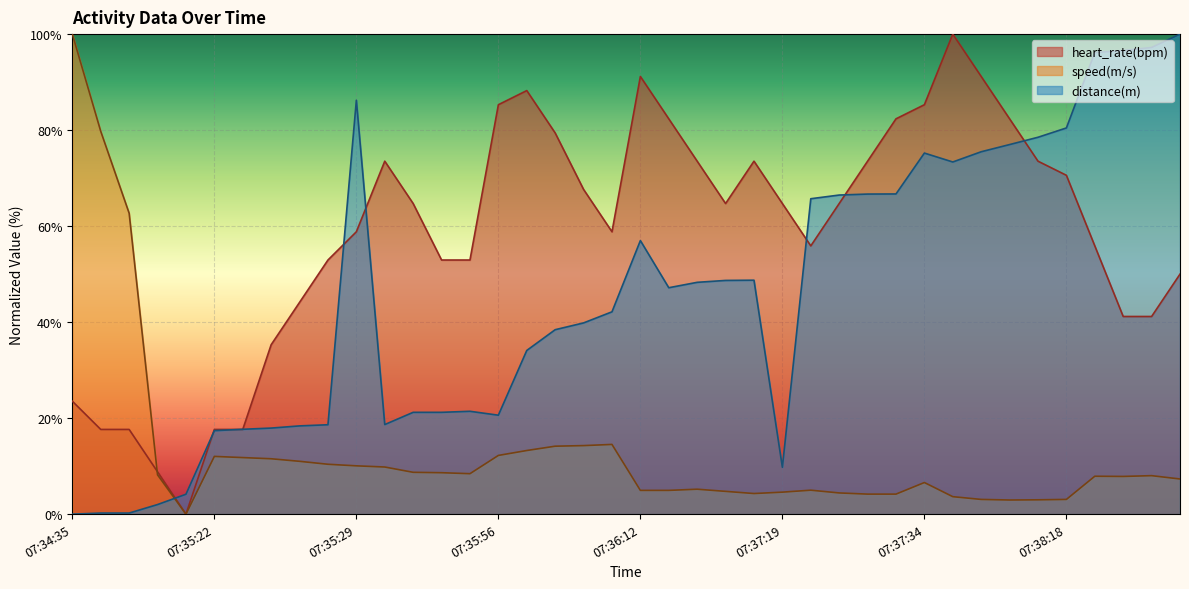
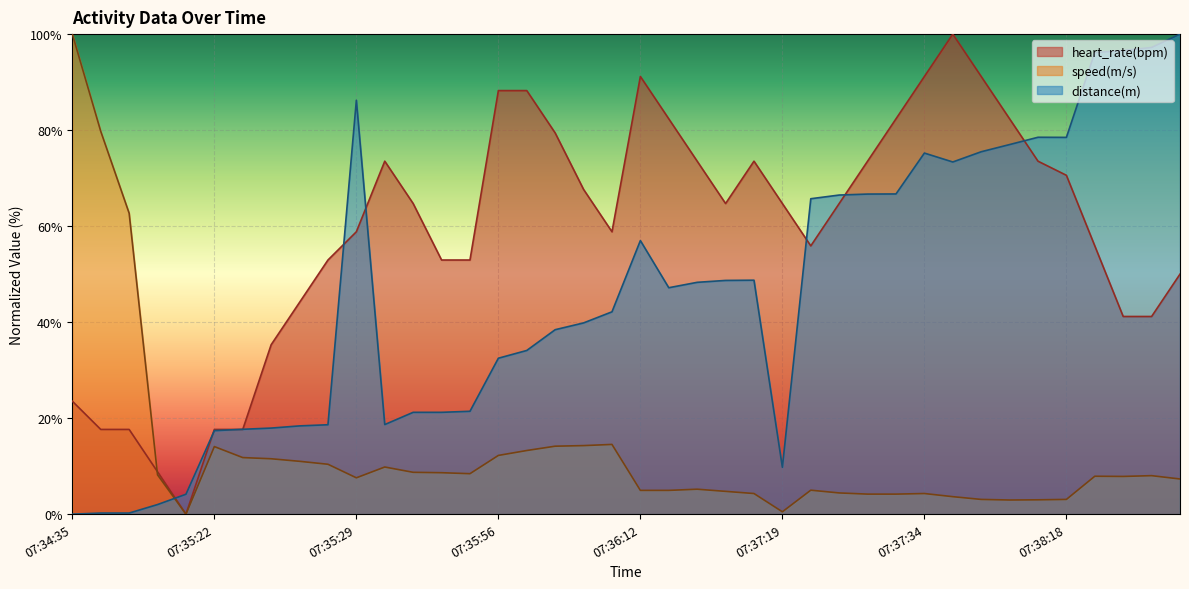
  {
    "heart_rate(bpm)": {
      "07:34:35": "24%",
      "07:35:29": "59%",
-     "07:35:56": "85%",
+     "07:35:56": "88%",
      "07:36:12": "91%",
      "07:37:19": "65%",
-     "07:37:34": "85%",
+     "07:37:34": "91%",
      "07:38:18": "71%"
    },
    "speed(m/s)": {
      "07:34:35": "100%",
-     "07:35:22": "12%",
-     "07:35:29": "10%",
+     "07:35:22": "14%",
+     "07:35:29": "8%",
      "07:35:56": "12%",
      "07:36:12": "5%",
-     "07:37:19": "5%",
-     "07:37:34": "7%",
+     "07:37:19": "0%",
+     "07:37:34": "4%",
      "07:38:18": "3%"
    },
    "distance(m)": {
      "07:34:35": "0%",
      "07:35:29": "86%",
-     "07:35:56": "21%",
+     "07:35:56": "32%",
      "07:36:12": "57%",
      "07:37:19": "10%",
      "07:37:34": "75%",
-     "07:38:18": "80%"
+     "07:38:18": "78%"
    }
  }
